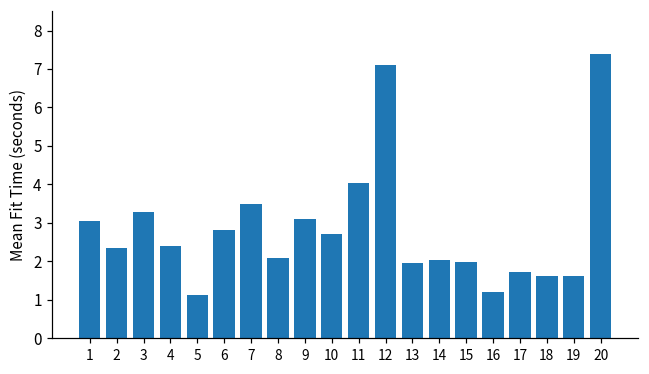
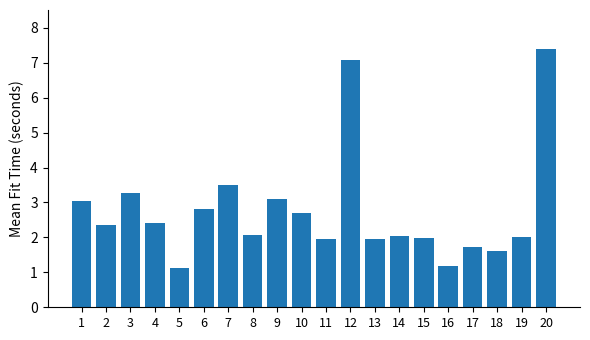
  {
    "1": 3.0,
    "2": 2.4,
    "3": 3.3,
    "4": 2.4,
    "5": 1.1,
    "6": 2.8,
    "7": 3.5,
    "8": 2.1,
    "9": 3.1,
    "10": 2.7,
-   "11": 4.0,
+   "11": 1.9,
    "12": 7.1,
    "13": 1.9,
    "14": 2.0,
    "15": 2.0,
    "16": 1.2,
    "17": 1.7,
    "18": 1.6,
-   "19": 1.6,
+   "19": 2.0,
    "20": 7.4
  }
